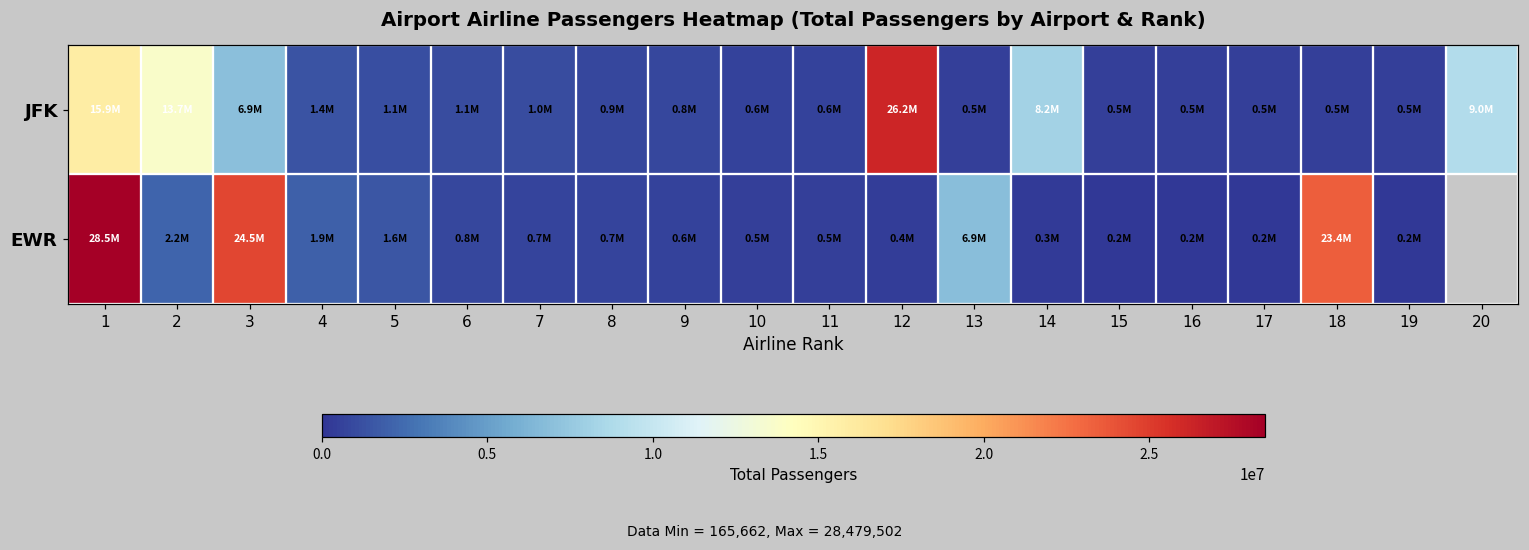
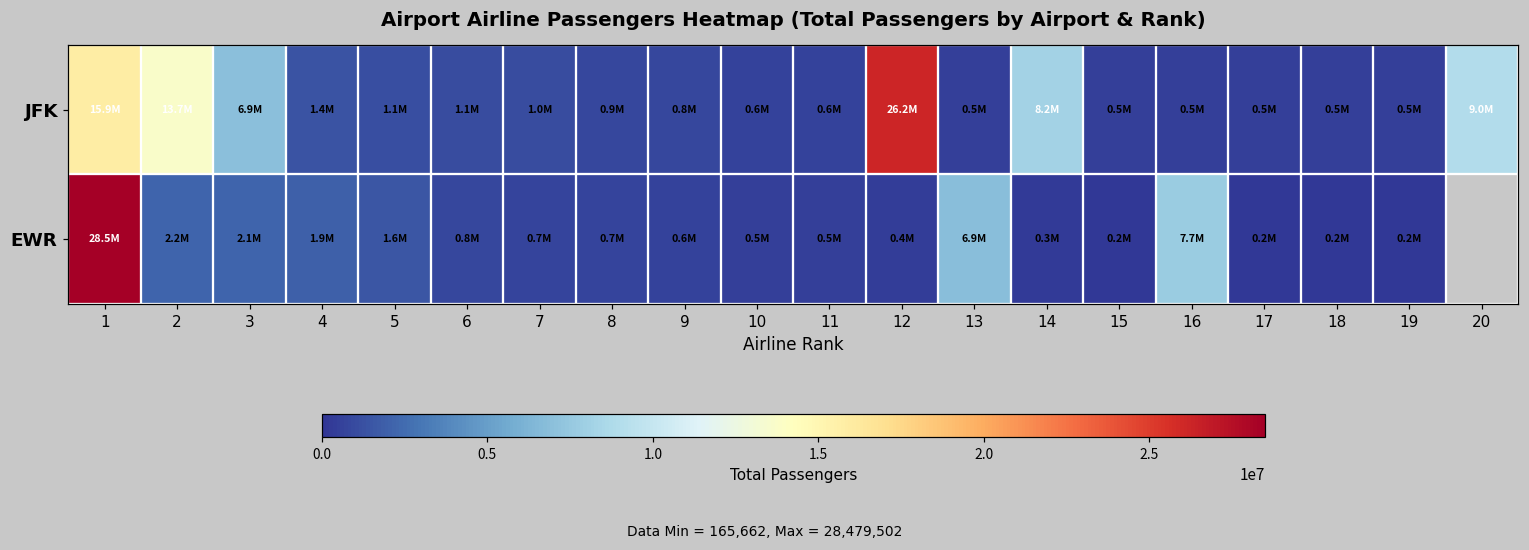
  {
    "JFK": {
      "1": "15.9M",
      "2": "13.7M",
      "3": "6.9M",
      "4": "1.4M",
      "5": "1.1M",
      "6": "1.1M",
      "7": "1.0M",
      "8": "0.9M",
      "9": "0.8M",
      "10": "0.6M",
      "11": "0.6M",
      "12": "26.2M",
      "13": "0.5M",
      "14": "8.2M",
      "15": "0.5M",
      "16": "0.5M",
      "17": "0.5M",
      "18": "0.5M",
      "19": "0.5M",
      "20": "9.0M"
    },
    "EWR": {
      "1": "28.5M",
      "2": "2.2M",
-     "3": "24.5M",
+     "3": "2.1M",
      "4": "1.9M",
      "5": "1.6M",
      "6": "0.8M",
      "7": "0.7M",
      "8": "0.7M",
      "9": "0.6M",
      "10": "0.5M",
      "11": "0.5M",
      "12": "0.4M",
      "13": "6.9M",
      "14": "0.3M",
      "15": "0.2M",
-     "16": "0.2M",
+     "16": "7.7M",
      "17": "0.2M",
-     "18": "23.4M",
+     "18": "0.2M",
      "19": "0.2M"
    }
  }
